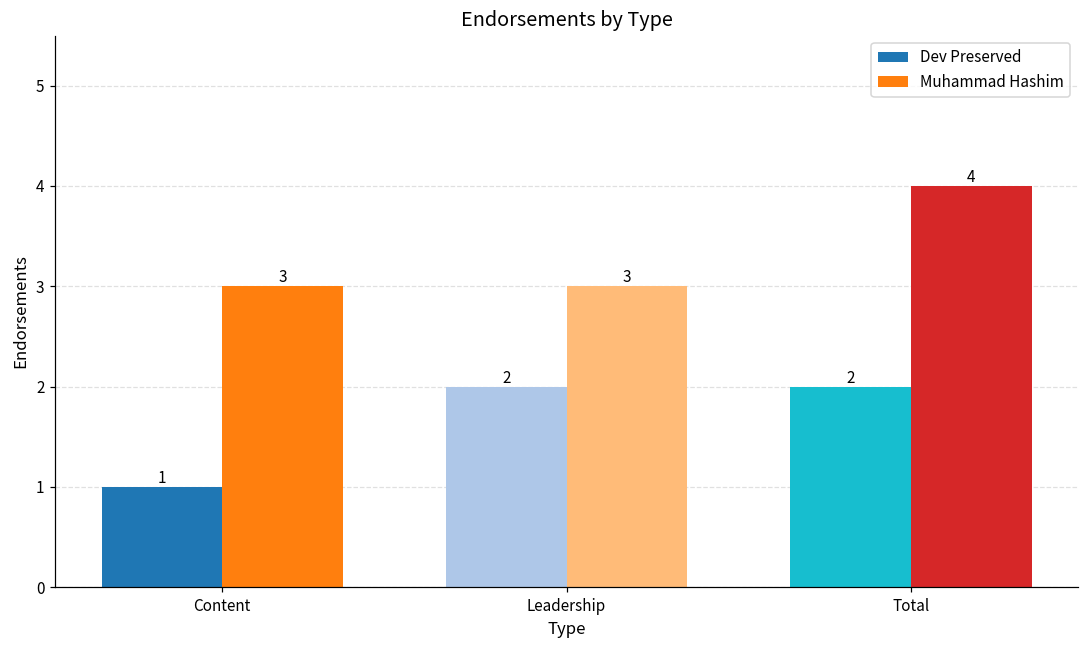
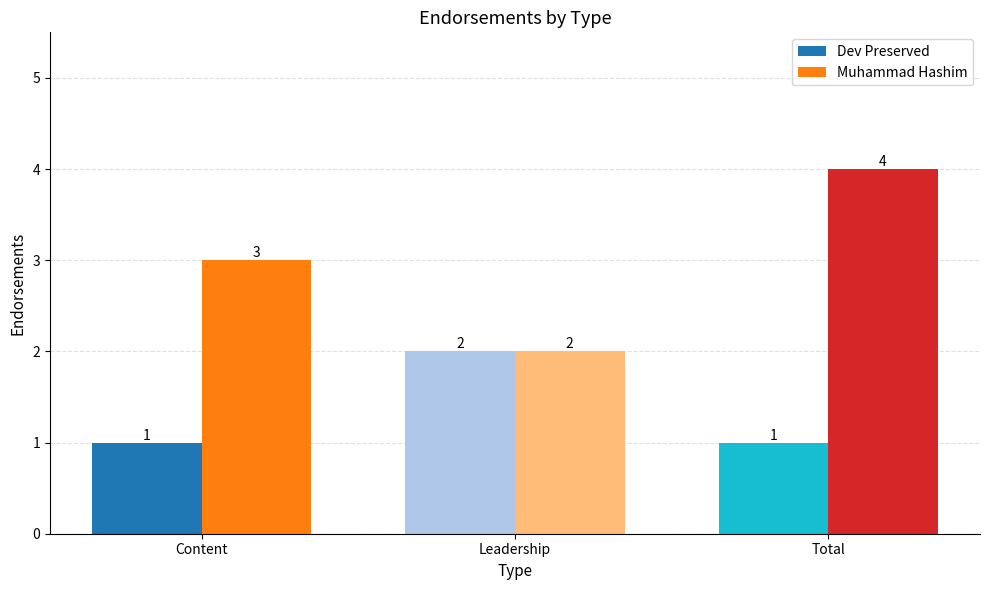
  {
    "Dev Preserved": {
      "Content": 1,
      "Leadership": 2,
-     "Total": 2
+     "Total": 1
    },
    "Muhammad Hashim": {
      "Content": 3,
-     "Leadership": 3,
+     "Leadership": 2,
      "Total": 4
    }
  }
